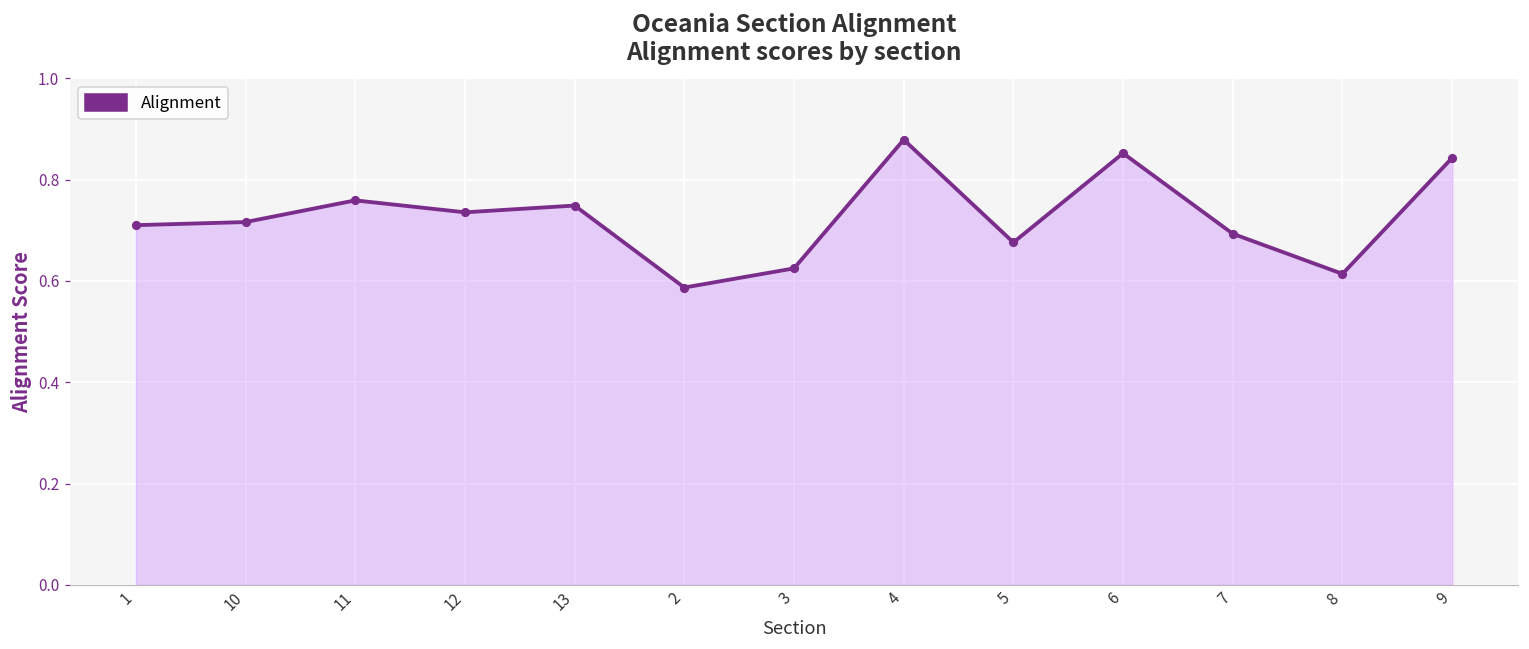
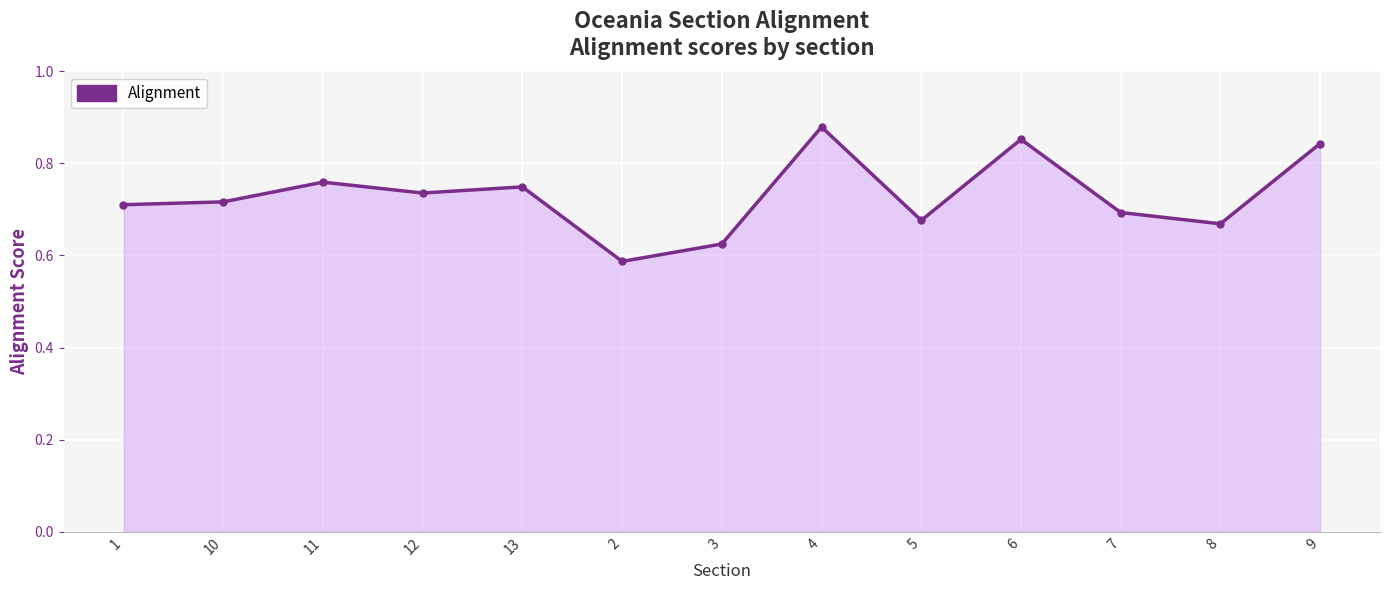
  {
    "1": 0.71,
    "10": 0.72,
    "11": 0.76,
    "12": 0.74,
    "13": 0.75,
    "2": 0.59,
    "3": 0.62,
    "4": 0.88,
    "5": 0.68,
    "6": 0.85,
    "7": 0.69,
-   "8": 0.61,
+   "8": 0.67,
    "9": 0.84
  }
